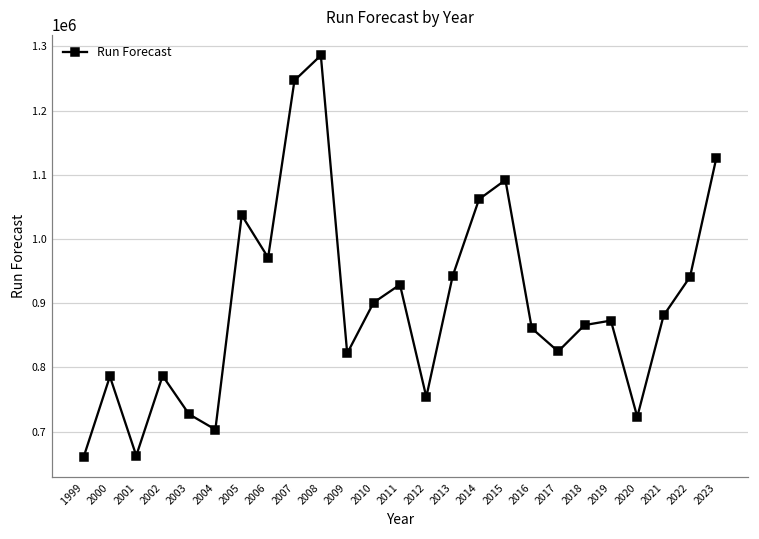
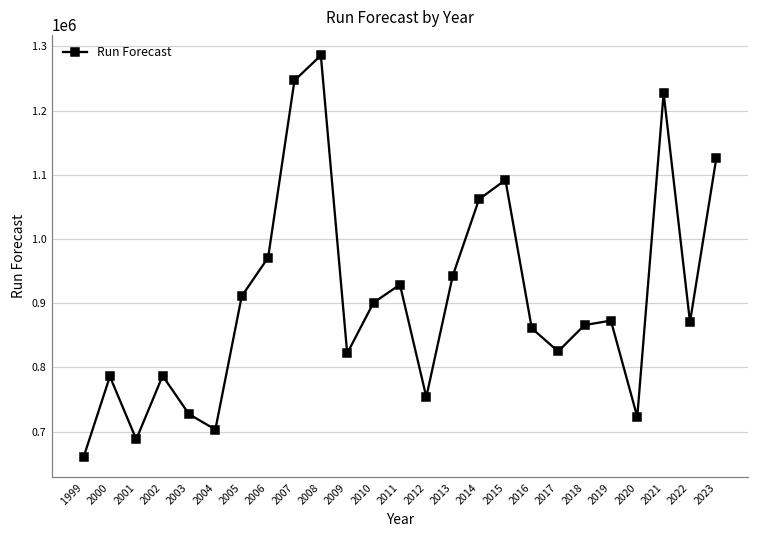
  {
    "1999": 660000,
    "2000": 790000,
-   "2001": 660000,
+   "2001": 690000,
    "2002": 790000,
    "2003": 730000,
    "2004": 700000,
-   "2005": 1040000,
+   "2005": 910000,
    "2006": 970000,
    "2007": 1250000,
    "2008": 1290000,
    "2009": 820000,
    "2010": 900000,
    "2011": 930000,
    "2012": 750000,
    "2013": 940000,
    "2014": 1060000,
    "2015": 1090000,
    "2016": 860000,
    "2017": 830000,
    "2018": 870000,
    "2019": 870000,
    "2020": 720000,
-   "2021": 880000,
-   "2022": 940000,
+   "2021": 1230000,
+   "2022": 870000,
    "2023": 1130000
  }
